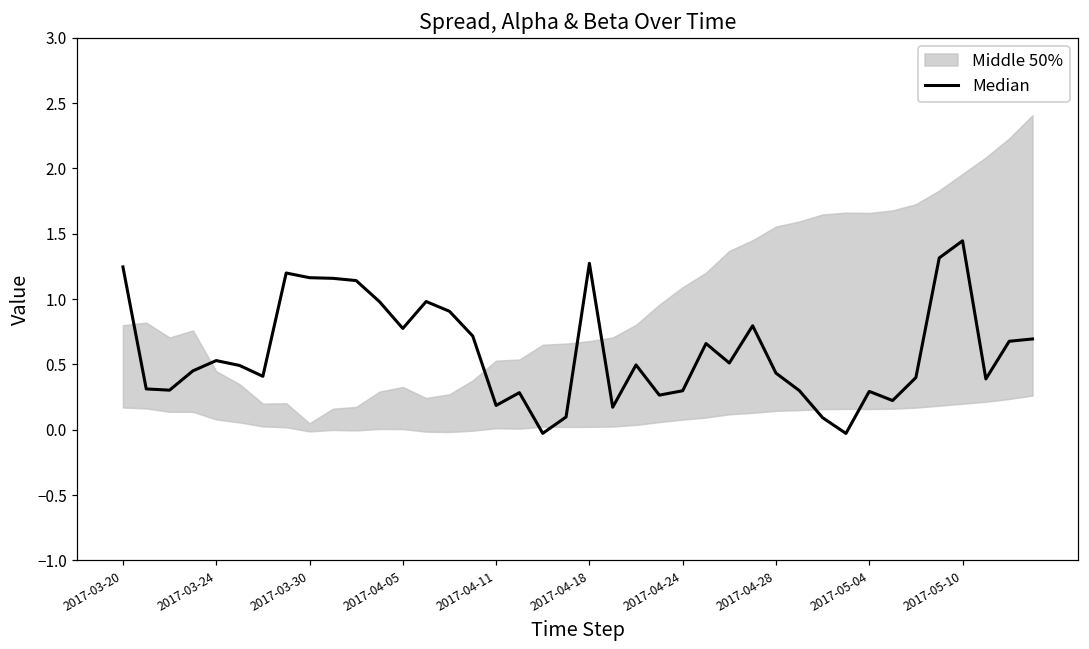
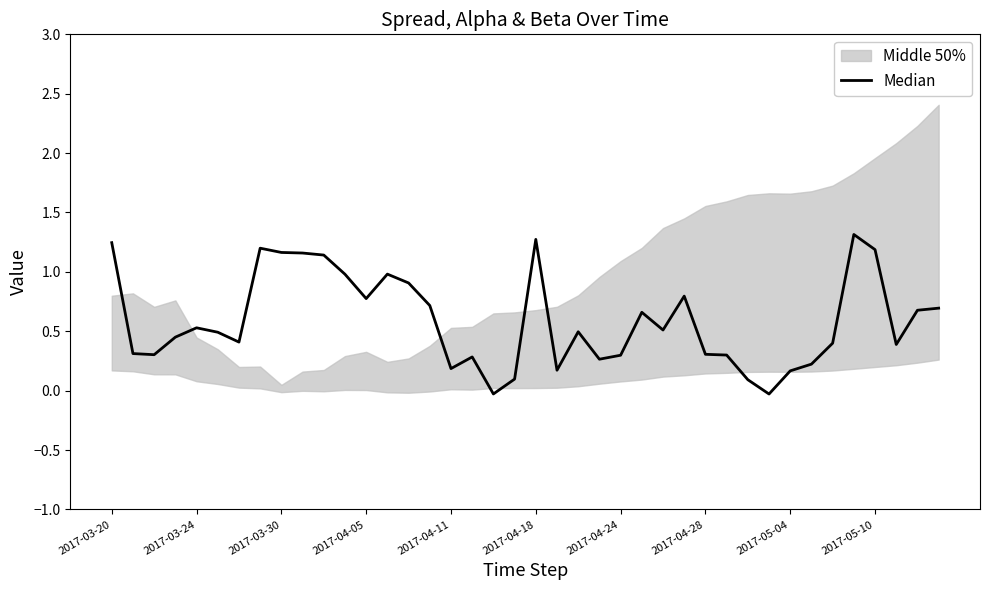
  {
    "Median": {
      "2017-03-20": 1.25,
      "2017-03-24": 0.53,
      "2017-03-30": 1.16,
      "2017-04-05": 0.78,
      "2017-04-11": 0.19,
      "2017-04-18": 1.27,
      "2017-04-24": 0.30,
-     "2017-04-28": 0.43,
-     "2017-05-04": 0.29,
-     "2017-05-10": 1.45
+     "2017-04-28": 0.31,
+     "2017-05-04": 0.17,
+     "2017-05-10": 1.19
    }
  }
